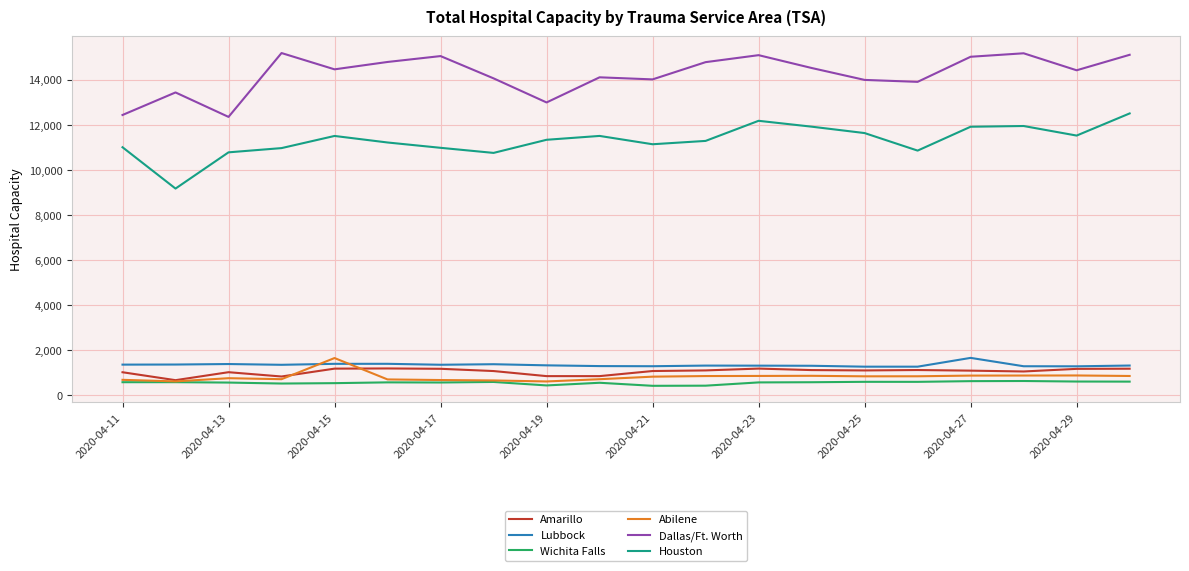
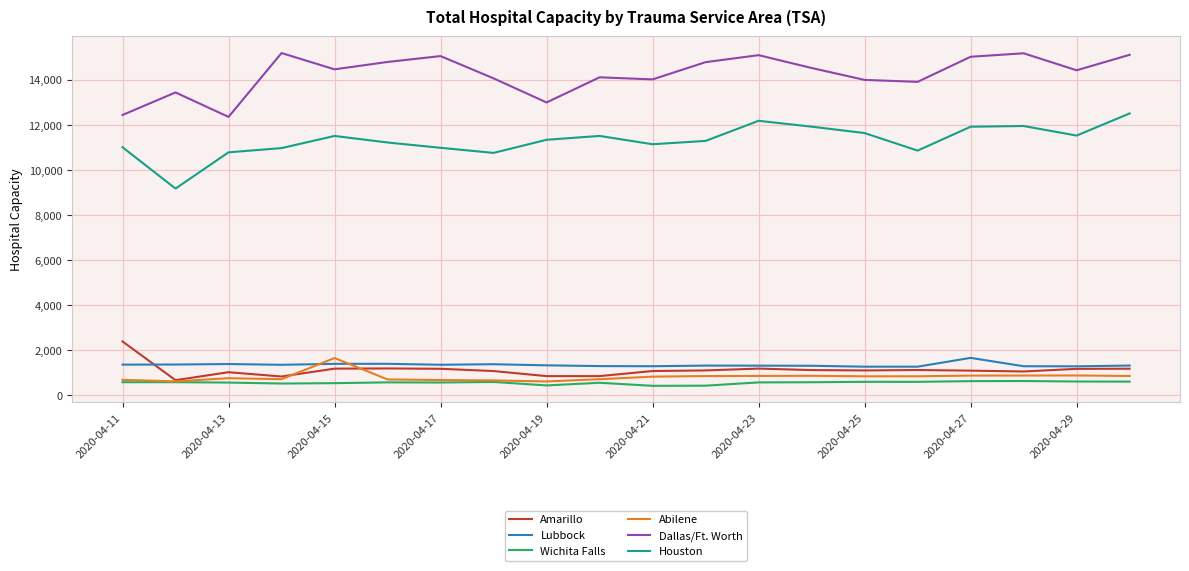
  {
    "Amarillo": {
-     "2020-04-11": "1,000",
+     "2020-04-11": "2,400",
      "2020-04-13": "1,000",
      "2020-04-15": "1,200",
      "2020-04-17": "1,200",
      "2020-04-19": "900",
      "2020-04-21": "1,100",
      "2020-04-23": "1,200",
      "2020-04-25": "1,100",
      "2020-04-27": "1,100"
    },
    "Lubbock": {
      "2020-04-11": "1,400",
      "2020-04-13": "1,400",
      "2020-04-15": "1,400",
      "2020-04-17": "1,400",
      "2020-04-19": "1,300",
      "2020-04-21": "1,300",
      "2020-04-23": "1,300",
      "2020-04-25": "1,300",
      "2020-04-27": "1,700"
    },
    "Abilene": {
      "2020-04-13": "800",
      "2020-04-15": "1,700",
      "2020-04-19": "600",
      "2020-04-21": "800",
      "2020-04-23": "900",
      "2020-04-25": "800",
      "2020-04-27": "900",
      "2020-04-29": "900"
    },
    "Dallas/Ft. Worth": {
      "2020-04-11": "12,400",
      "2020-04-13": "12,400",
      "2020-04-15": "14,500",
      "2020-04-17": "15,100",
      "2020-04-19": "13,000",
      "2020-04-21": "14,000",
      "2020-04-23": "15,100",
      "2020-04-25": "14,000",
      "2020-04-27": "15,000",
      "2020-04-29": "14,400"
    }
  }
